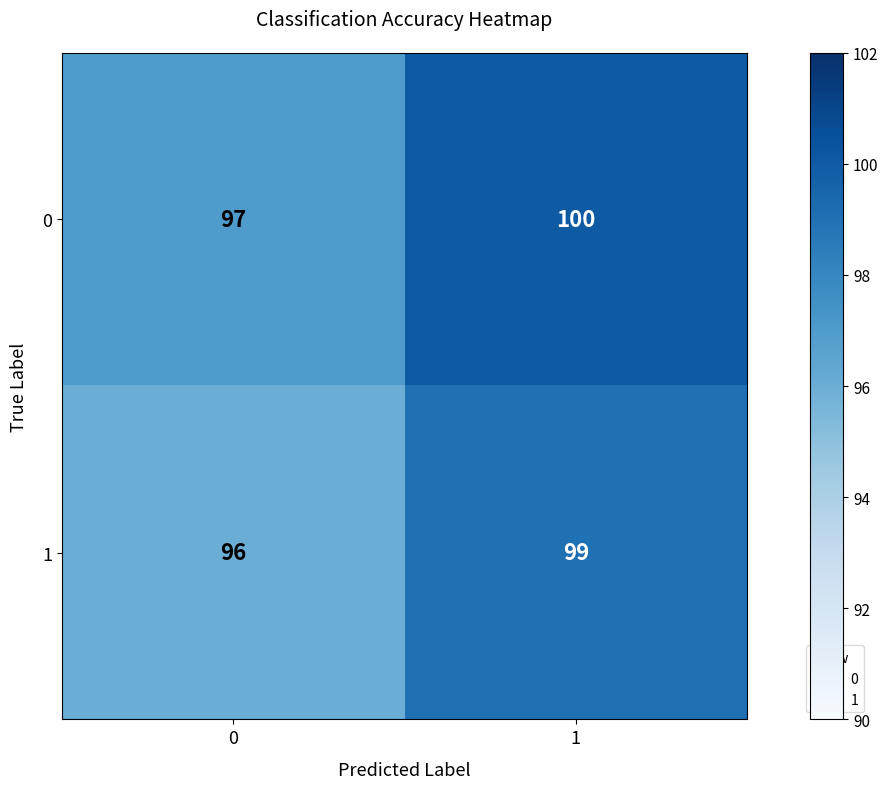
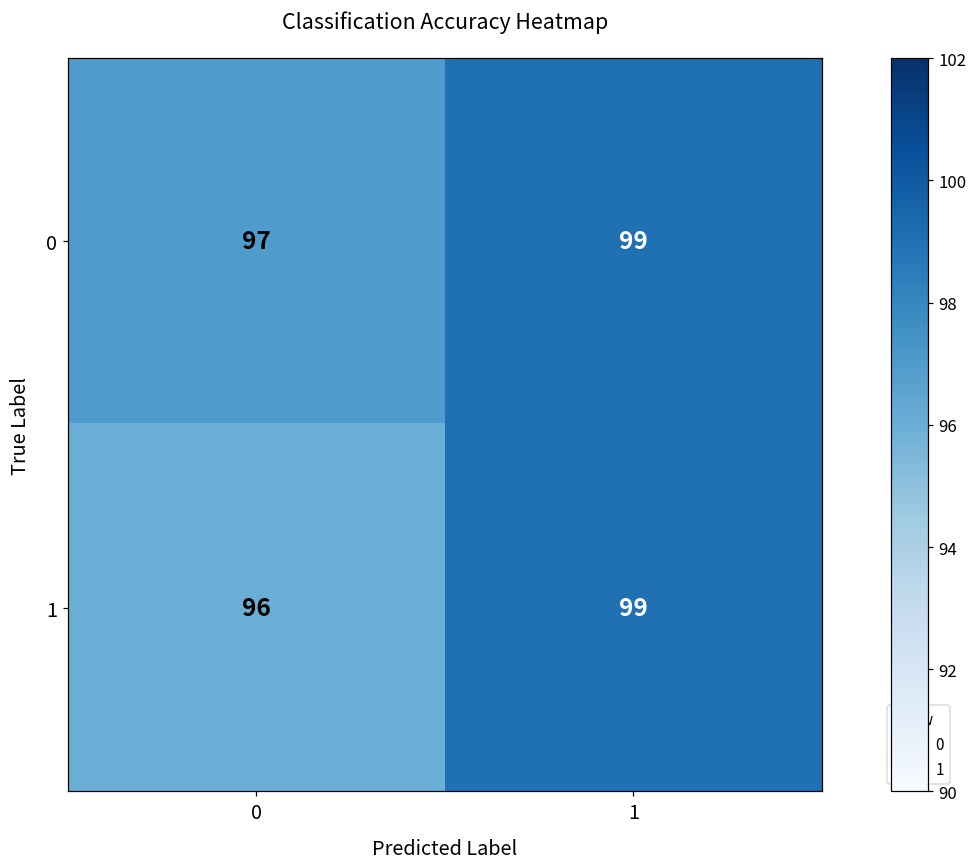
  {
    "0": {
      "0": 97,
-     "1": 100
+     "1": 99
    },
    "1": {
      "0": 96,
      "1": 99
    }
  }
